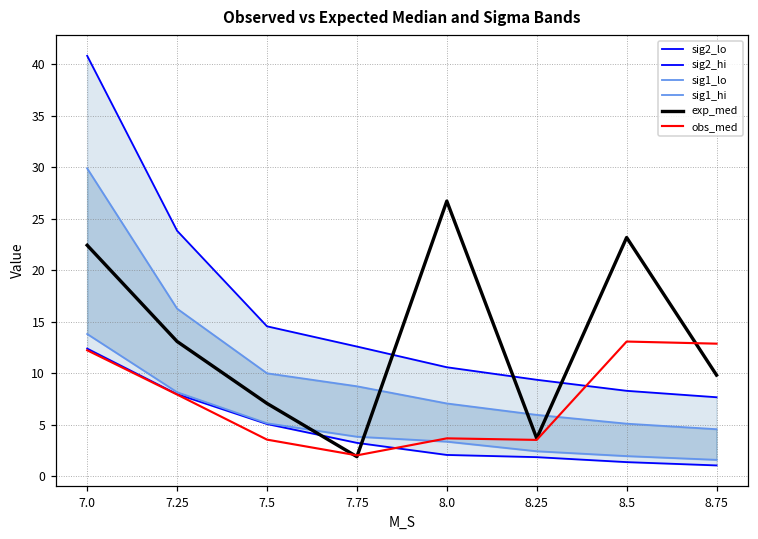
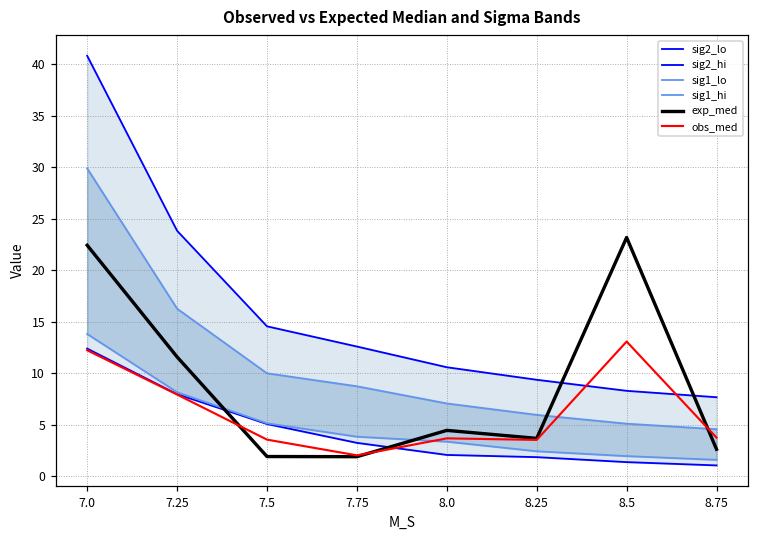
  {
    "exp_med": {
      "7.0": 22,
-     "7.25": 13,
-     "7.5": 7,
-     "8.0": 27,
+     "7.25": 12,
+     "7.5": 2,
+     "8.0": 4,
      "8.5": 23,
-     "8.75": 10
+     "8.75": 3
    },
    "obs_med": {
      "7.5": 4,
      "8.0": 4,
      "8.5": 13,
-     "8.75": 13
+     "8.75": 4
    }
  }
